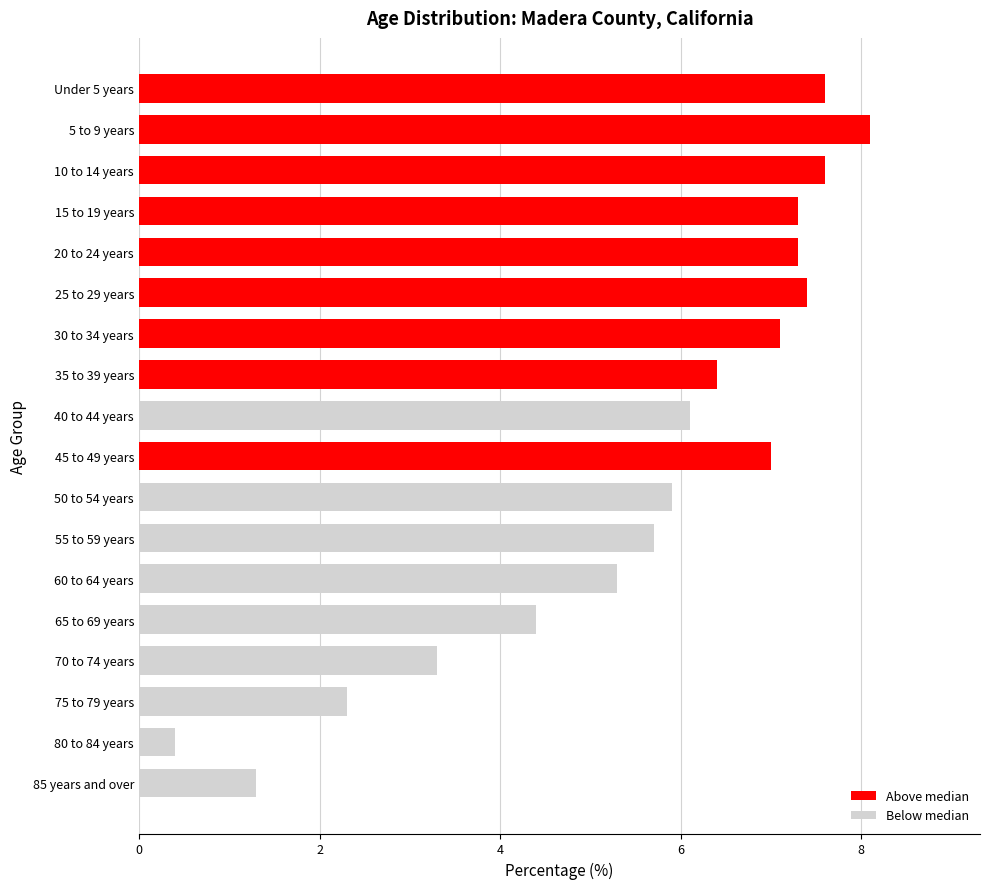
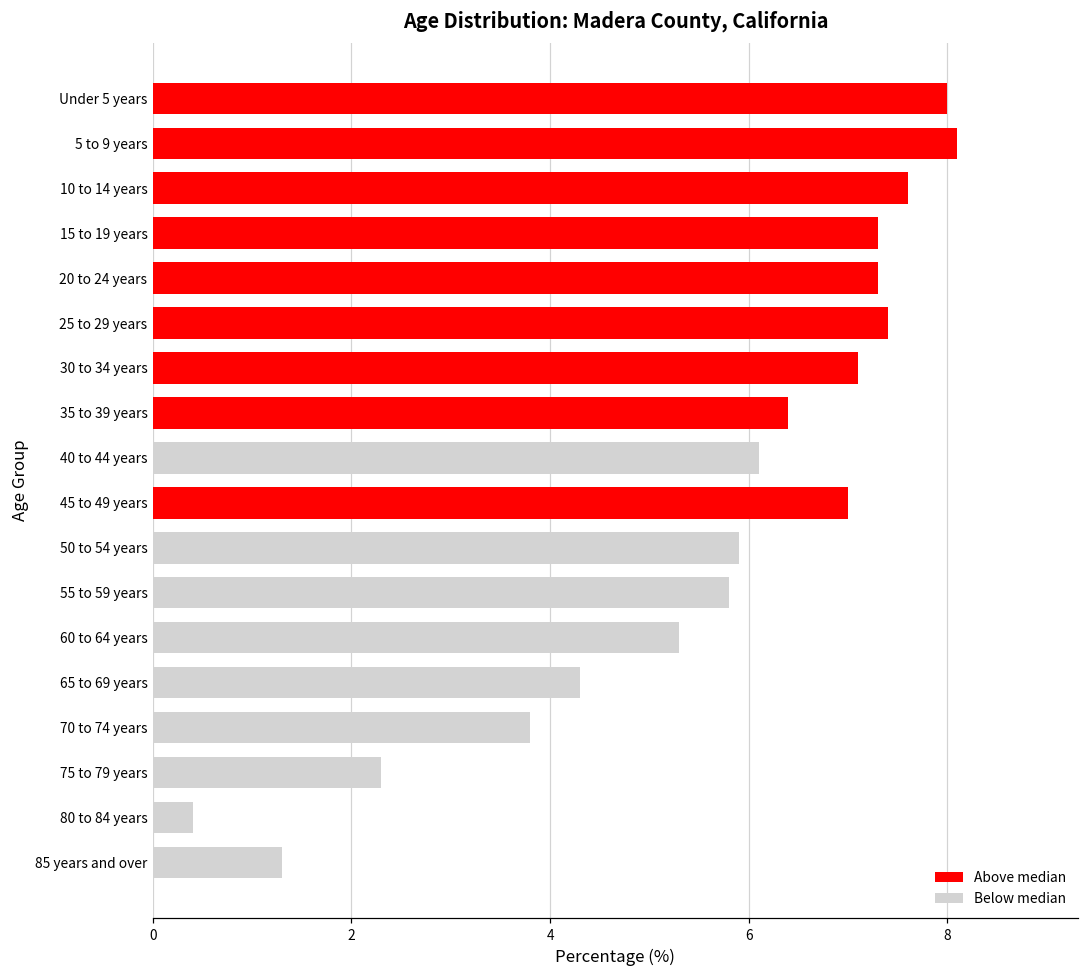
  {
-   "Under 5 years": 7.6,
+   "Under 5 years": 8.0,
    "5 to 9 years": 8.1,
    "10 to 14 years": 7.6,
    "15 to 19 years": 7.3,
    "20 to 24 years": 7.3,
    "25 to 29 years": 7.4,
    "30 to 34 years": 7.1,
    "35 to 39 years": 6.4,
    "40 to 44 years": 6.1,
    "45 to 49 years": 7.0,
    "50 to 54 years": 5.9,
-   "55 to 59 years": 5.7,
+   "55 to 59 years": 5.8,
    "60 to 64 years": 5.3,
-   "65 to 69 years": 4.4,
-   "70 to 74 years": 3.3,
+   "65 to 69 years": 4.3,
+   "70 to 74 years": 3.8,
    "75 to 79 years": 2.3,
    "80 to 84 years": 0.4,
    "85 years and over": 1.3
  }
